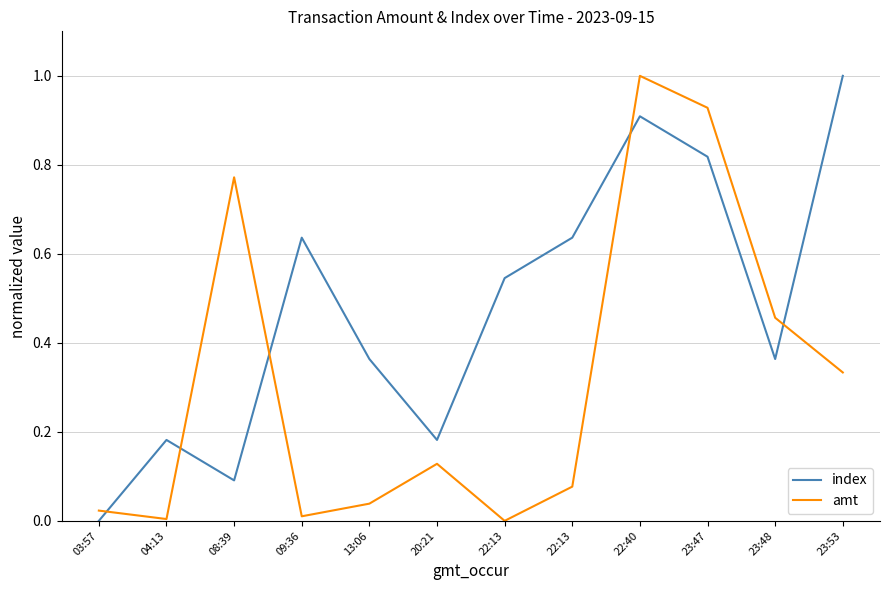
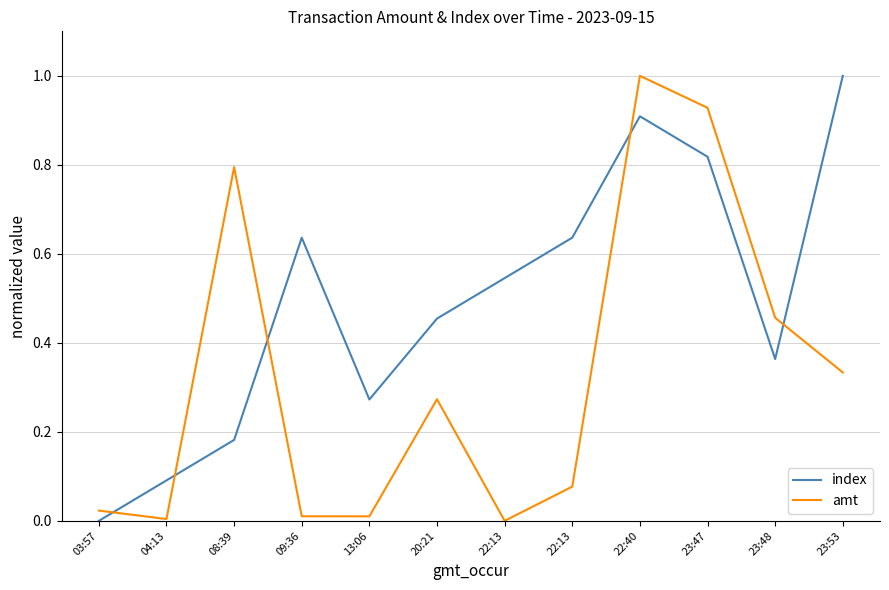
  {
    "index": {
      "03:57": 0.00,
-     "04:13": 0.18,
-     "08:39": 0.09,
+     "04:13": 0.09,
+     "08:39": 0.18,
      "09:36": 0.64,
-     "13:06": 0.36,
-     "20:21": 0.18,
+     "13:06": 0.27,
+     "20:21": 0.45,
      "22:40": 0.91,
      "23:47": 0.82,
      "23:48": 0.36,
      "23:53": 1.00
    },
    "amt": {
      "03:57": 0.02,
      "04:13": 0.00,
-     "08:39": 0.77,
+     "08:39": 0.79,
      "09:36": 0.01,
-     "13:06": 0.04,
-     "20:21": 0.13,
+     "13:06": 0.01,
+     "20:21": 0.27,
      "22:40": 1.00,
      "23:47": 0.93,
      "23:48": 0.46,
      "23:53": 0.33
    }
  }
